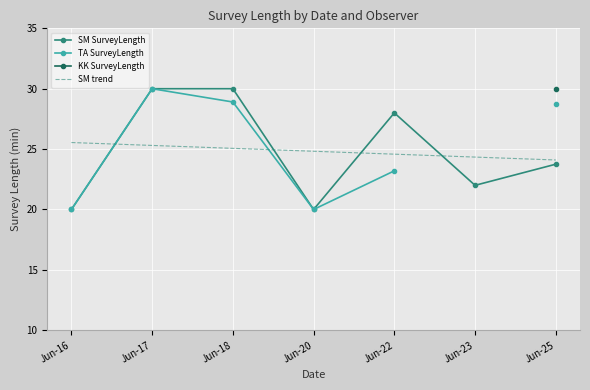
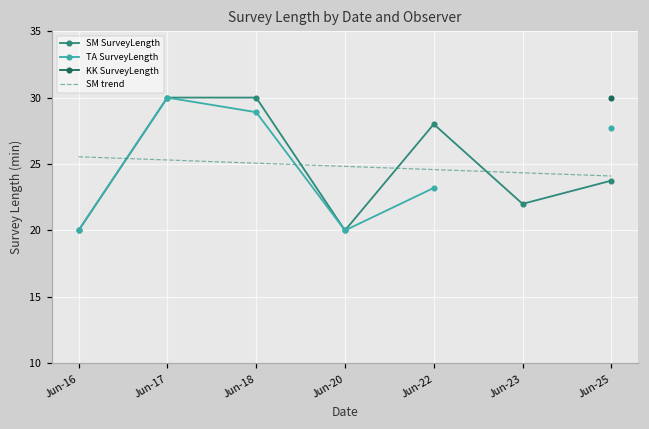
  {
    "TA SurveyLength": {
      "Jun-18": 28.9,
      "Jun-22": 23.2,
-     "Jun-25": 28.8
+     "Jun-25": 27.7
    }
  }
